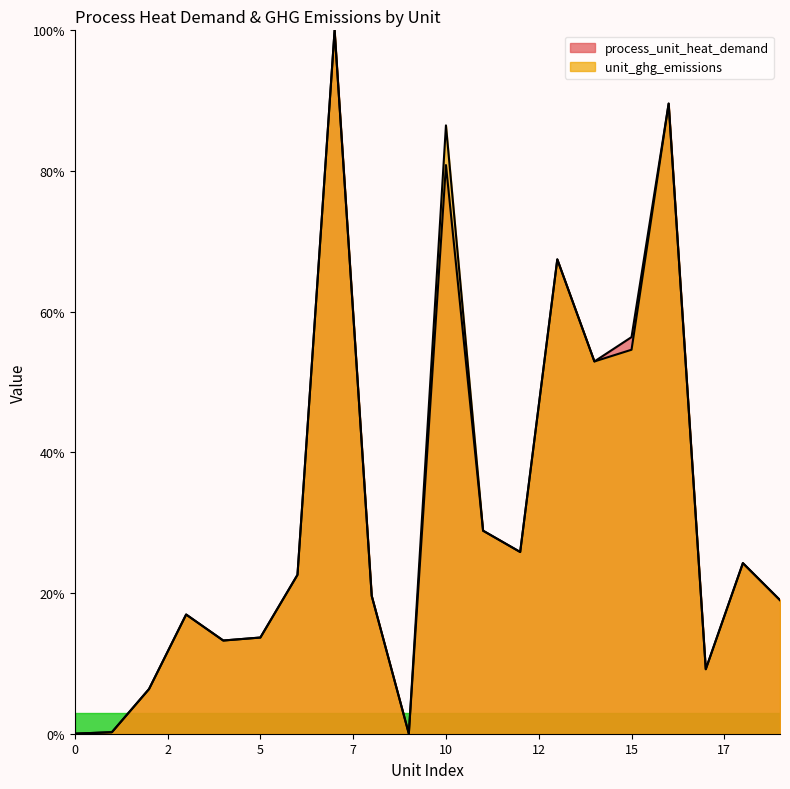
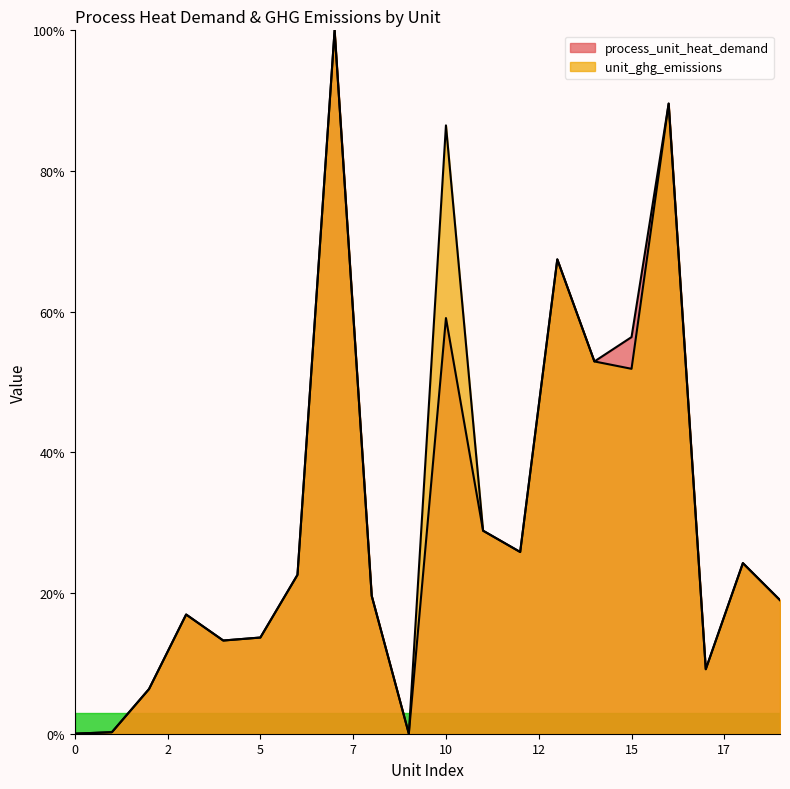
  {
    "process_unit_heat_demand": {
-     "10": "81%",
+     "10": "59%",
      "15": "56%"
    },
    "unit_ghg_emissions": {
      "10": "86%",
-     "15": "55%"
+     "15": "52%"
    }
  }
